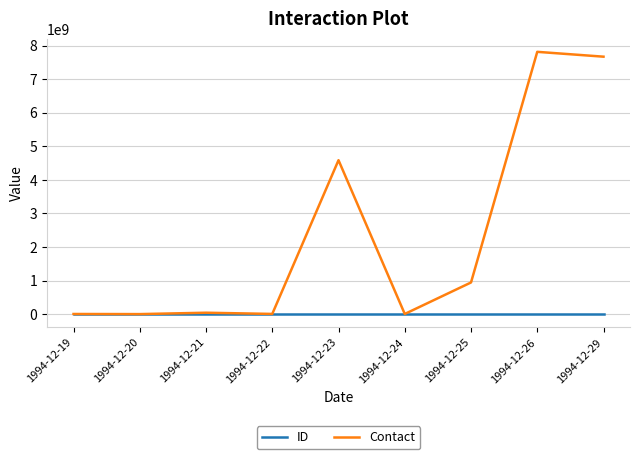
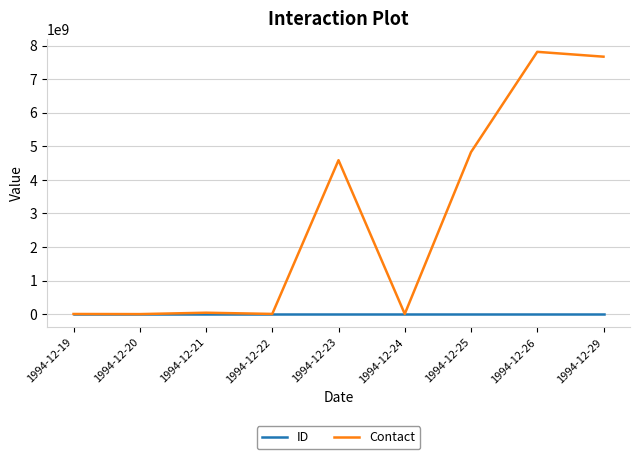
  {
    "ID": {
      "1994-12-23": 0,
      "1994-12-25": 0,
      "1994-12-26": 0,
      "1994-12-29": 0
    },
    "Contact": {
      "1994-12-23": 4600000000,
-     "1994-12-25": 900000000,
+     "1994-12-25": 4800000000,
      "1994-12-26": 7800000000,
      "1994-12-29": 7700000000
    }
  }
